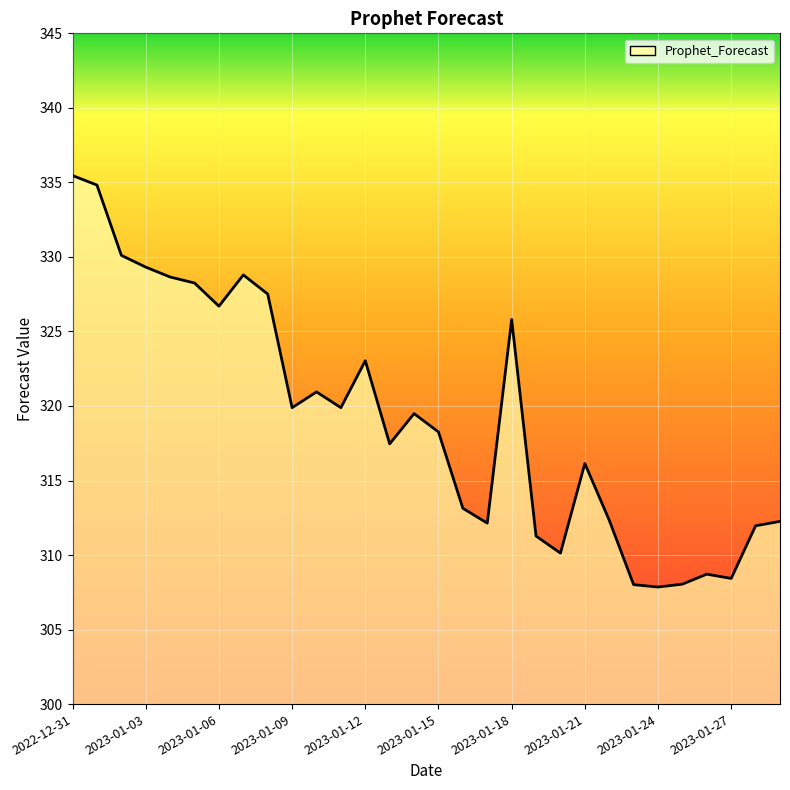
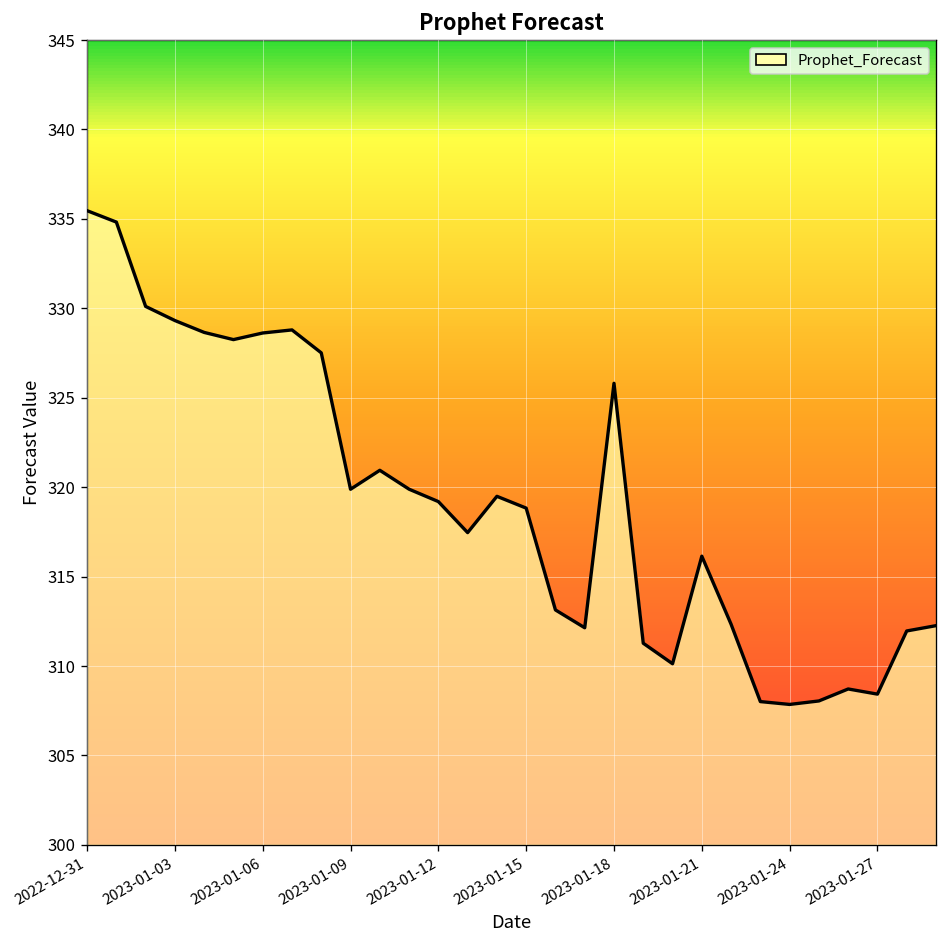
  {
    "2022-12-31": 335.5,
    "2023-01-03": 329.3,
-   "2023-01-06": 326.7,
+   "2023-01-06": 328.6,
    "2023-01-09": 319.9,
-   "2023-01-12": 323.0,
-   "2023-01-15": 318.3,
+   "2023-01-12": 319.2,
+   "2023-01-15": 318.8,
    "2023-01-18": 325.8,
    "2023-01-21": 316.1,
    "2023-01-24": 307.9,
    "2023-01-27": 308.4
  }
